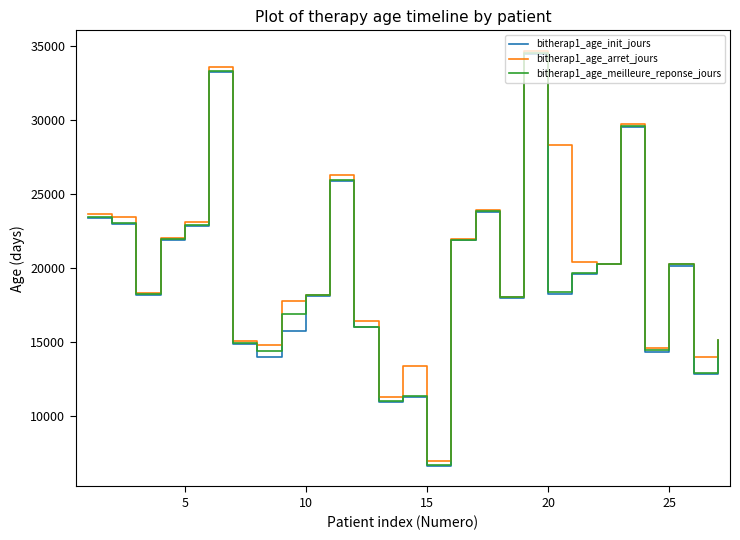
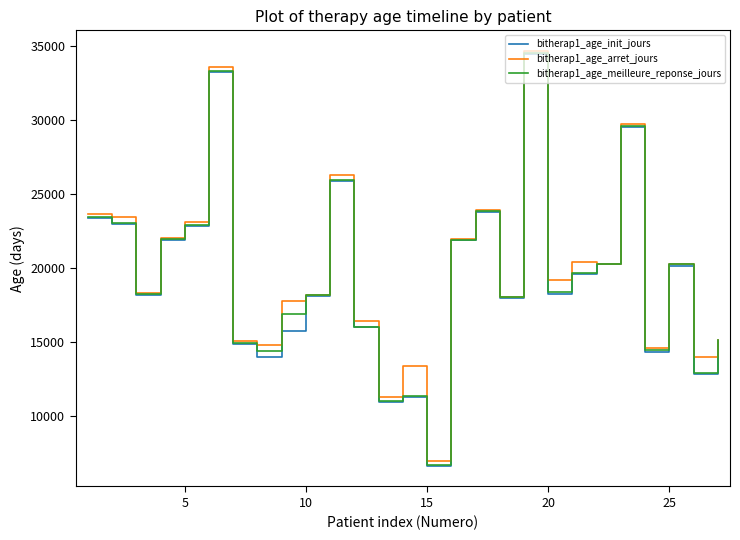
  {
    "bitherap1_age_arret_jours": {
      "5": 23100,
      "15": 6900,
-     "20": 28300
+     "20": 19200
    }
  }
